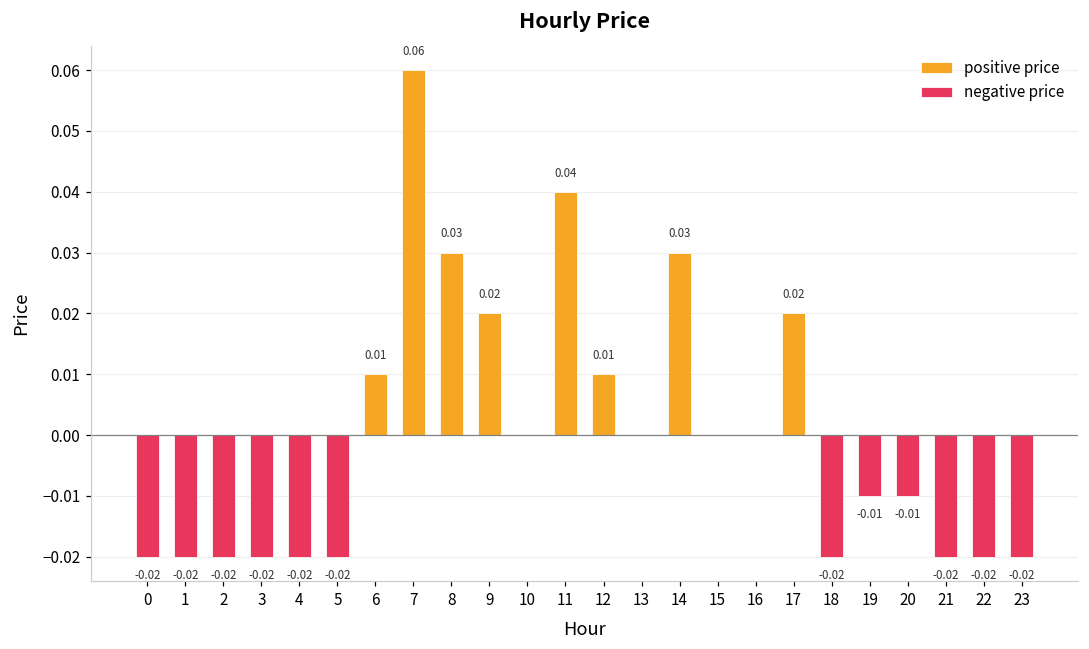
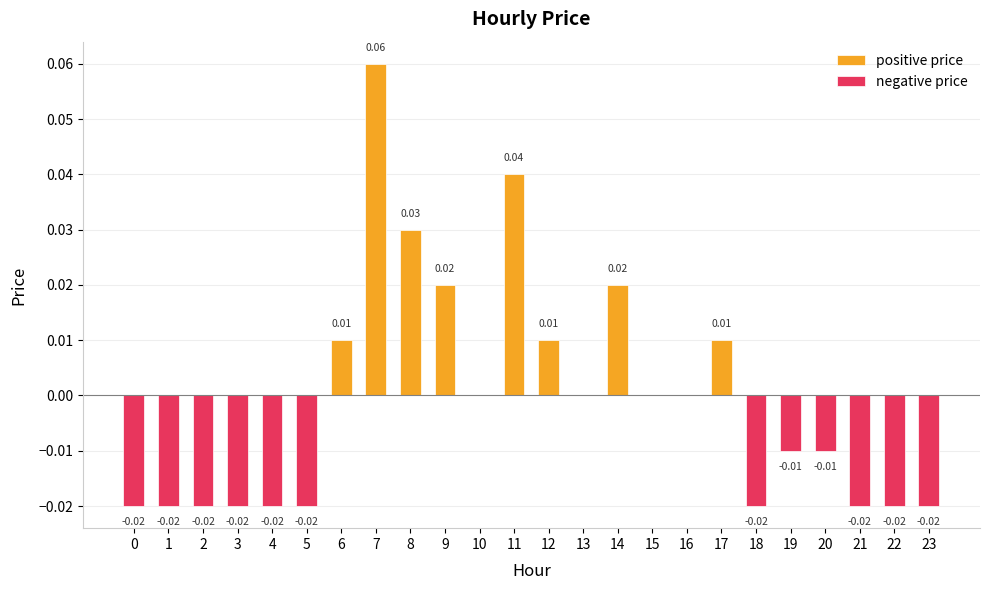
  {
    "positive price": {
      "6": 0.01,
      "7": 0.06,
      "8": 0.03,
      "9": 0.02,
      "11": 0.04,
      "12": 0.01,
-     "14": 0.03,
-     "17": 0.02
+     "14": 0.02,
+     "17": 0.01
    },
    "negative price": {
      "0": -0.02,
      "1": -0.02,
      "2": -0.02,
      "3": -0.02,
      "4": -0.02,
      "5": -0.02,
      "18": -0.02,
      "19": -0.01,
      "20": -0.01,
      "21": -0.02,
      "22": -0.02,
      "23": -0.02
    }
  }
